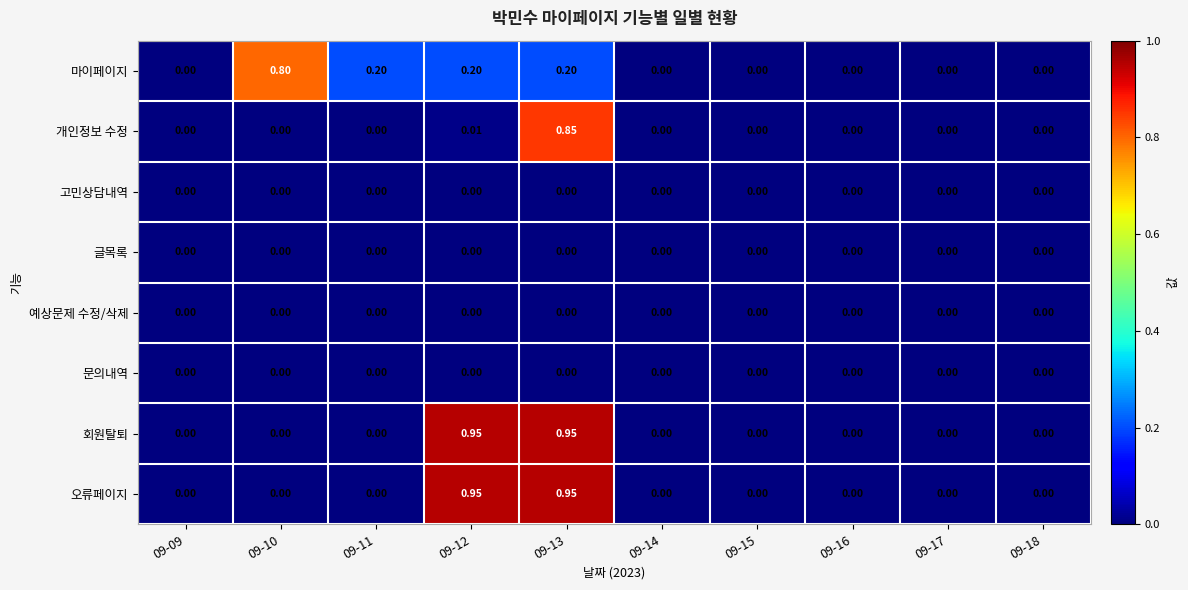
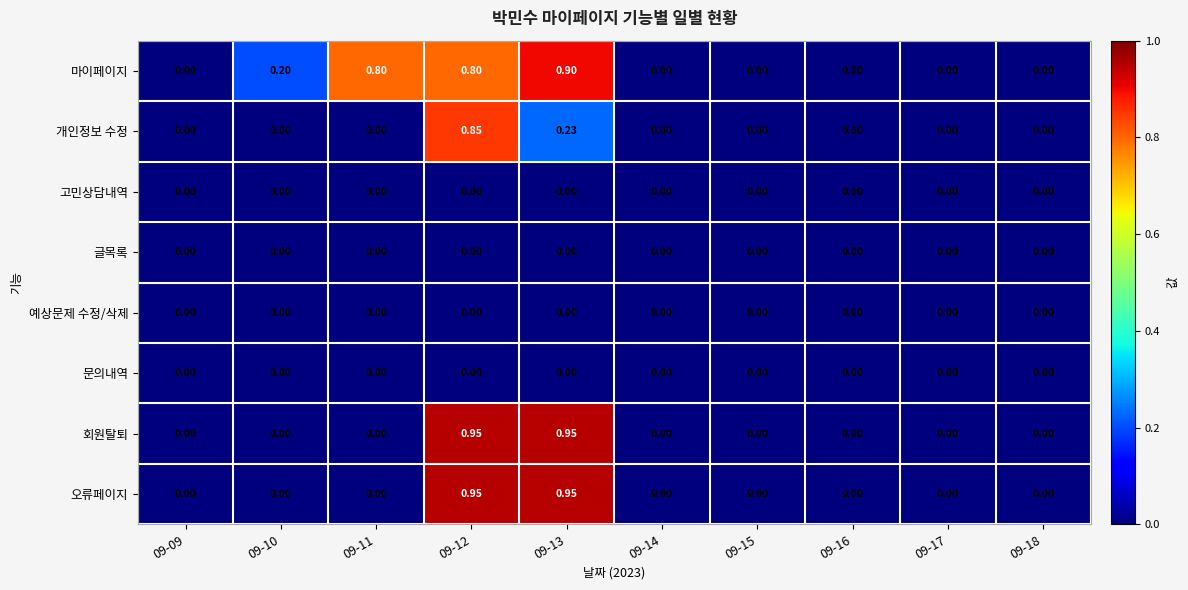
  {
    "마이페이지": {
      "09-09": 0.00,
-     "09-10": 0.80,
-     "09-11": 0.20,
-     "09-12": 0.20,
-     "09-13": 0.20,
+     "09-10": 0.20,
+     "09-11": 0.80,
+     "09-12": 0.80,
+     "09-13": 0.90,
      "09-14": 0.00,
      "09-15": 0.00,
      "09-16": 0.00,
      "09-17": 0.00,
      "09-18": 0.00
    },
    "개인정보 수정": {
      "09-09": 0.00,
      "09-10": 0.00,
      "09-11": 0.00,
-     "09-12": 0.01,
-     "09-13": 0.85,
+     "09-12": 0.85,
+     "09-13": 0.23,
      "09-14": 0.00,
      "09-15": 0.00,
      "09-16": 0.00,
      "09-17": 0.00,
      "09-18": 0.00
    },
    "고민상담내역": {
      "09-09": 0.00,
      "09-10": 0.00,
      "09-11": 0.00,
      "09-12": 0.00,
      "09-13": 0.00,
      "09-14": 0.00,
      "09-15": 0.00,
      "09-16": 0.00,
      "09-17": 0.00,
      "09-18": 0.00
    },
    "글목록": {
      "09-09": 0.00,
      "09-10": 0.00,
      "09-11": 0.00,
      "09-12": 0.00,
      "09-13": 0.00,
      "09-14": 0.00,
      "09-15": 0.00,
      "09-16": 0.00,
      "09-17": 0.00,
      "09-18": 0.00
    },
    "예상문제 수정/삭제": {
      "09-09": 0.00,
      "09-10": 0.00,
      "09-11": 0.00,
      "09-12": 0.00,
      "09-13": 0.00,
      "09-14": 0.00,
      "09-15": 0.00,
      "09-16": 0.00,
      "09-17": 0.00,
      "09-18": 0.00
    },
    "문의내역": {
      "09-09": 0.00,
      "09-10": 0.00,
      "09-11": 0.00,
      "09-12": 0.00,
      "09-13": 0.00,
      "09-14": 0.00,
      "09-15": 0.00,
      "09-16": 0.00,
      "09-17": 0.00,
      "09-18": 0.00
    },
    "회원탈퇴": {
      "09-09": 0.00,
      "09-10": 0.00,
      "09-11": 0.00,
      "09-12": 0.95,
      "09-13": 0.95,
      "09-14": 0.00,
      "09-15": 0.00,
      "09-16": 0.00,
      "09-17": 0.00,
      "09-18": 0.00
    },
    "오류페이지": {
      "09-09": 0.00,
      "09-10": 0.00,
      "09-11": 0.00,
      "09-12": 0.95,
      "09-13": 0.95,
      "09-14": 0.00,
      "09-15": 0.00,
      "09-16": 0.00,
      "09-17": 0.00,
      "09-18": 0.00
    }
  }
